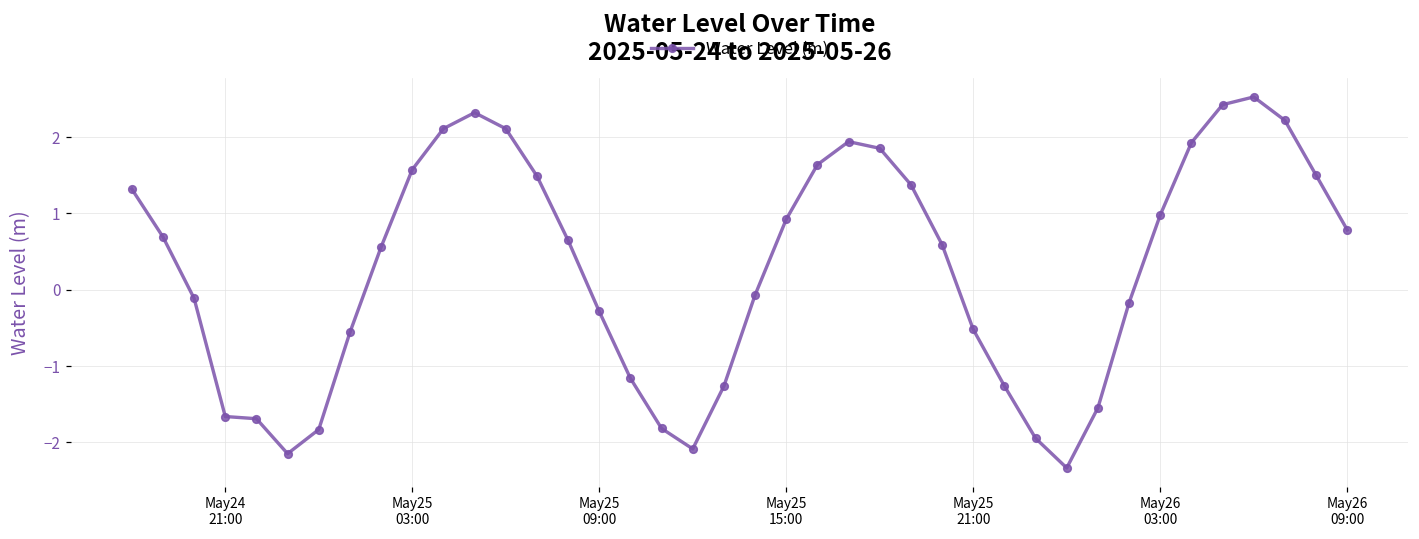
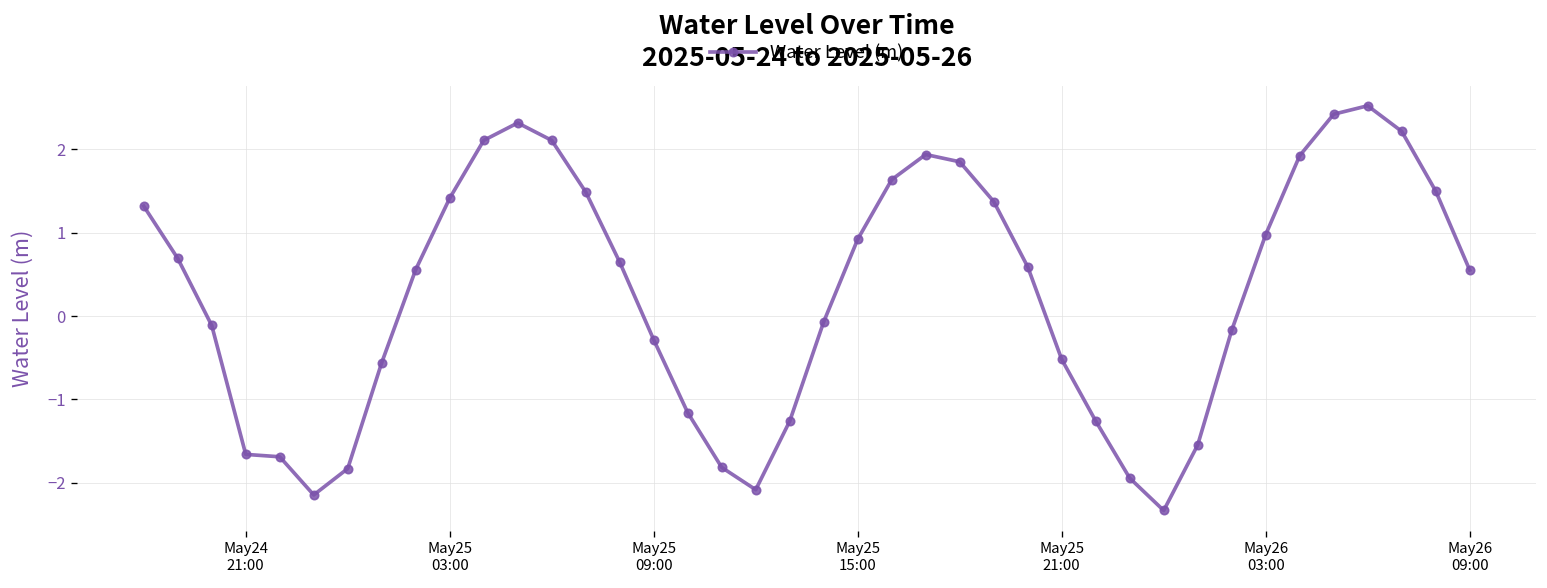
  {
    "May24 21:00": -1.7,
-   "May25 03:00": 1.6,
+   "May25 03:00": 1.4,
    "May25 09:00": -0.3,
    "May25 15:00": 0.9,
    "May25 21:00": -0.5,
    "May26 03:00": 1.0,
-   "May26 09:00": 0.8
+   "May26 09:00": 0.6
  }
